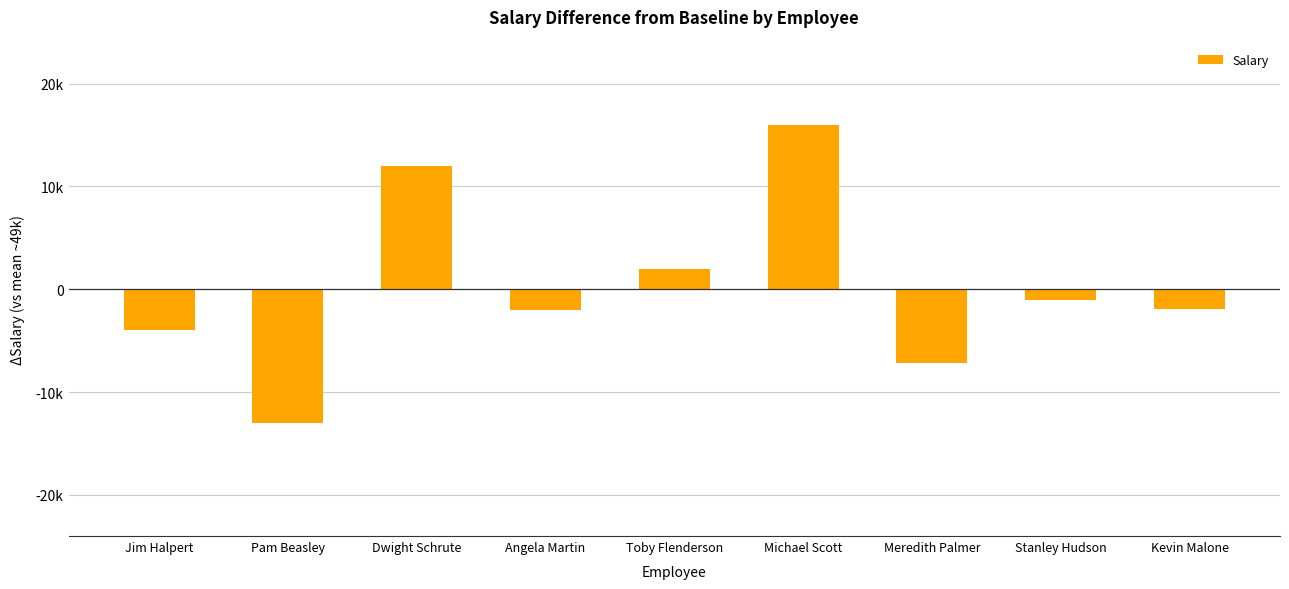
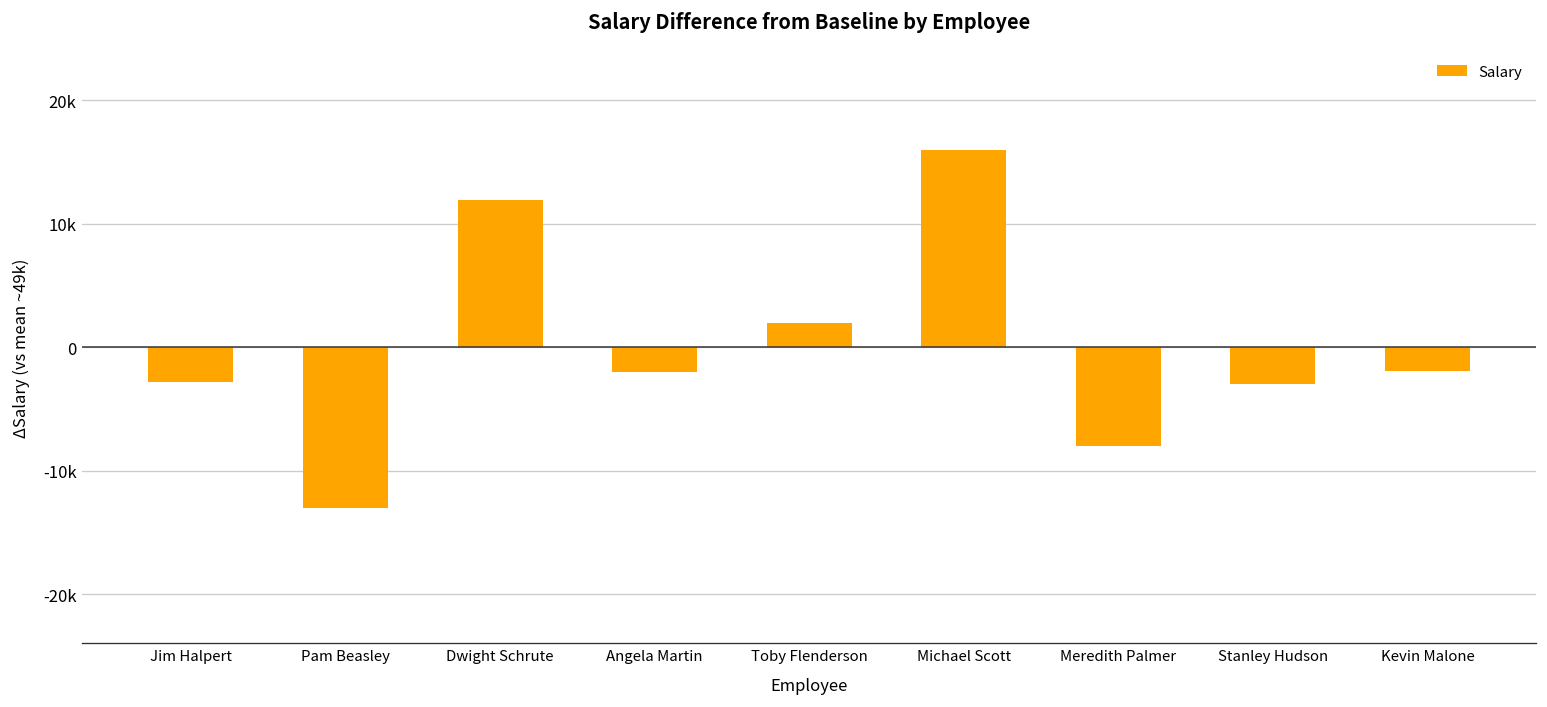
  {
-   "Jim Halpert": -4000,
+   "Jim Halpert": -2800,
    "Pam Beasley": -13000,
    "Dwight Schrute": 11900,
    "Angela Martin": -2000,
    "Toby Flenderson": 1900,
    "Michael Scott": 16000,
-   "Meredith Palmer": -7200,
-   "Stanley Hudson": -1000,
+   "Meredith Palmer": -8000,
+   "Stanley Hudson": -3000,
    "Kevin Malone": -1900
  }
